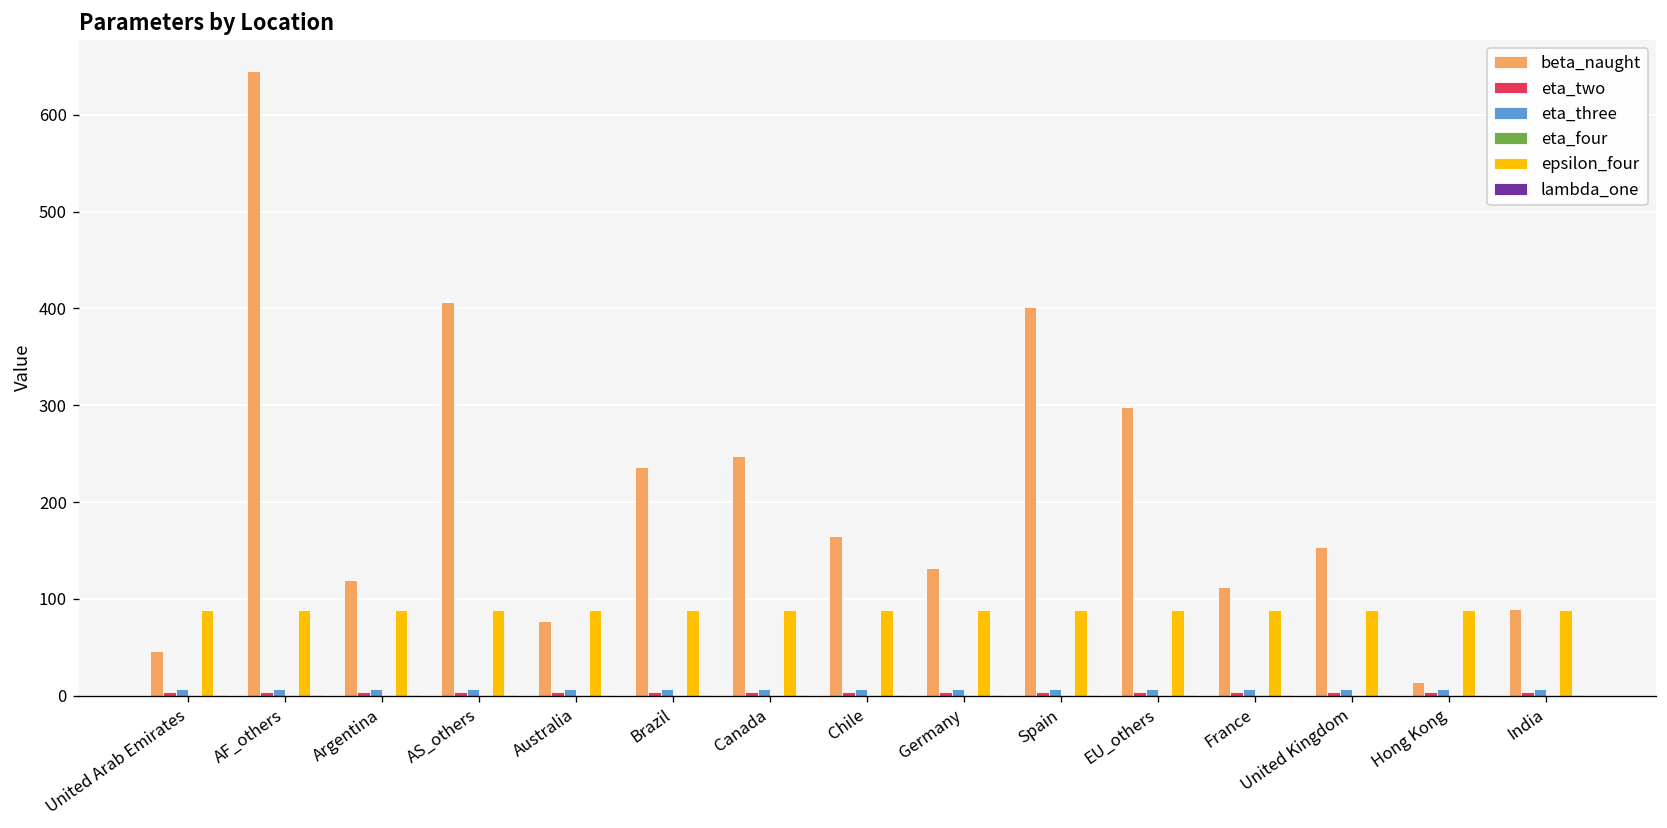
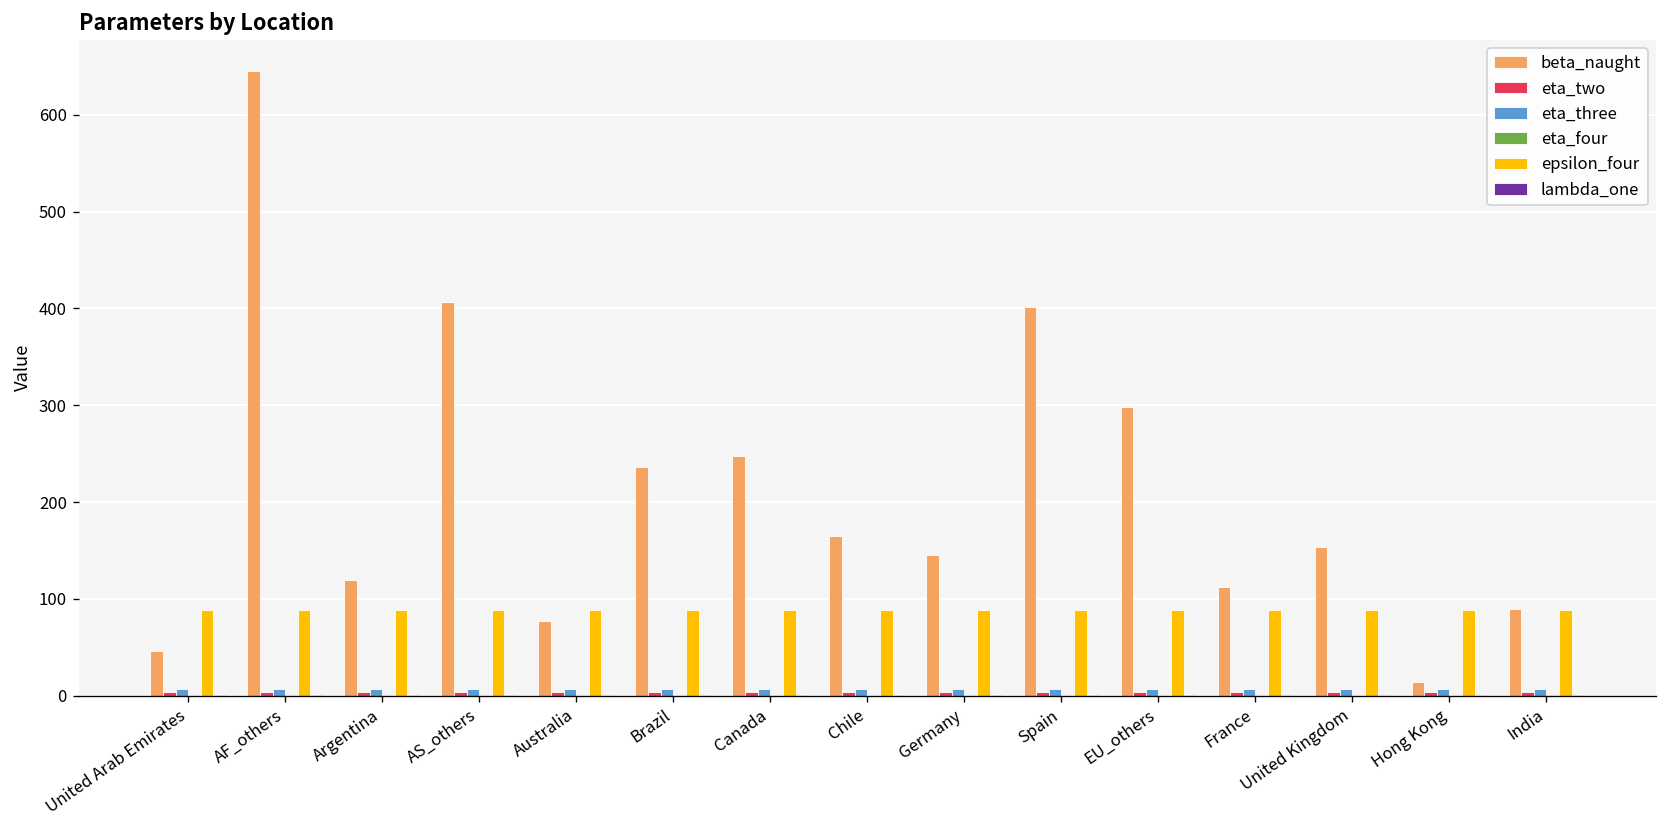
  {
    "beta_naught": {
      "United Arab Emirates": 50,
      "AF_others": 650,
      "Argentina": 120,
      "AS_others": 410,
      "Australia": 80,
      "Brazil": 240,
      "Canada": 250,
      "Chile": 170,
-     "Germany": 130,
+     "Germany": 150,
      "Spain": 400,
      "EU_others": 300,
      "France": 110,
      "United Kingdom": 150,
      "Hong Kong": 10,
      "India": 90
    },
    "eta_two": {
      "United Arab Emirates": 0,
      "AF_others": 0,
      "Argentina": 0,
      "AS_others": 0,
      "Australia": 0,
      "Brazil": 0,
      "Canada": 0,
      "Chile": 0,
      "Germany": 0,
      "Spain": 0,
      "EU_others": 0,
      "France": 0,
      "United Kingdom": 0,
      "Hong Kong": 0,
      "India": 0
    },
    "eta_three": {
      "United Arab Emirates": 10,
      "AF_others": 10,
      "Argentina": 10,
      "AS_others": 10,
      "Australia": 10,
      "Brazil": 10,
      "Canada": 10,
      "Chile": 10,
      "Germany": 10,
      "Spain": 10,
      "EU_others": 10,
      "France": 10,
      "United Kingdom": 10,
      "Hong Kong": 10,
      "India": 10
    },
    "epsilon_four": {
      "United Arab Emirates": 90,
      "AF_others": 90,
      "Argentina": 90,
      "AS_others": 90,
      "Australia": 90,
      "Brazil": 90,
      "Canada": 90,
      "Chile": 90,
      "Germany": 90,
      "Spain": 90,
      "EU_others": 90,
      "France": 90,
      "United Kingdom": 90,
      "Hong Kong": 90,
      "India": 90
    }
  }
